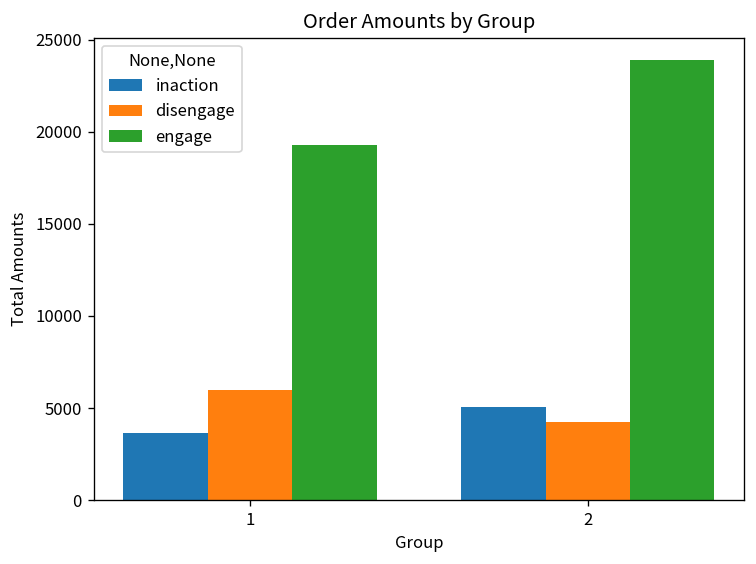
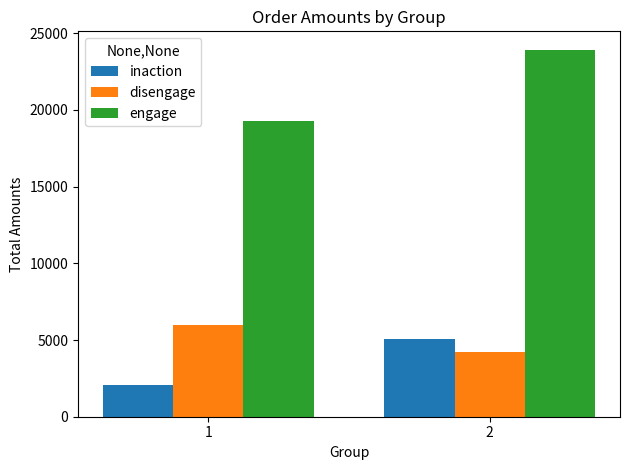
  {
    "inaction": {
-     "1": 3600,
+     "1": 2100,
      "2": 5000
    },
    "disengage": {
      "1": 6000,
      "2": 4200
    },
    "engage": {
      "1": 19300,
      "2": 23900
    }
  }
